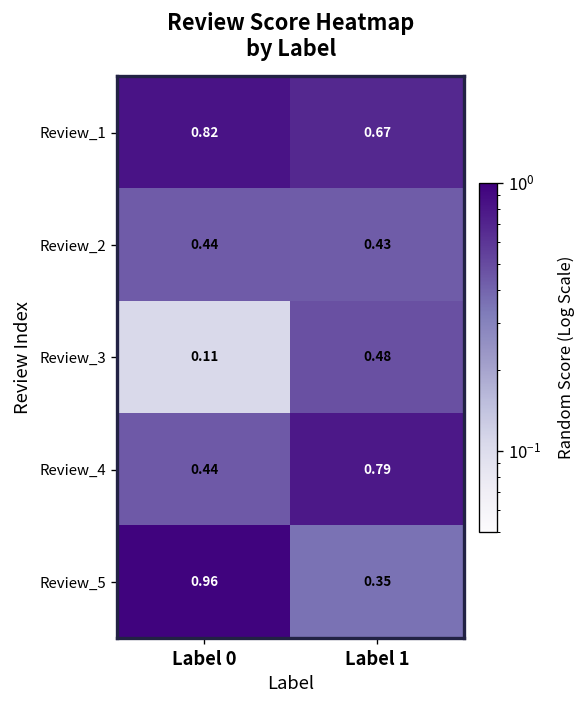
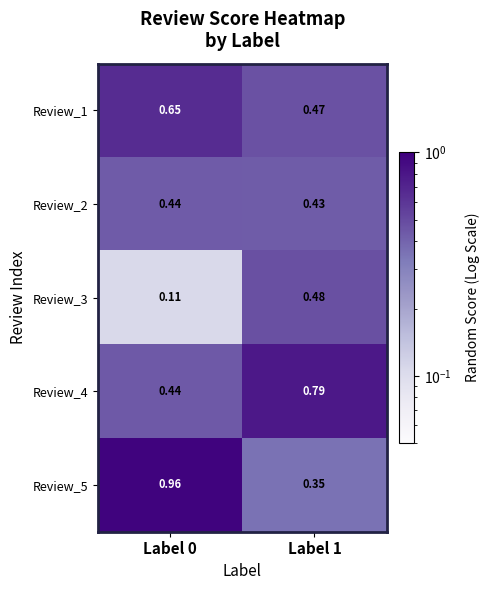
  {
    "Review_1": {
-     "Label 0": 0.82,
-     "Label 1": 0.67
+     "Label 0": 0.65,
+     "Label 1": 0.47
    },
    "Review_2": {
      "Label 0": 0.44,
      "Label 1": 0.43
    },
    "Review_3": {
      "Label 0": 0.11,
      "Label 1": 0.48
    },
    "Review_4": {
      "Label 0": 0.44,
      "Label 1": 0.79
    },
    "Review_5": {
      "Label 0": 0.96,
      "Label 1": 0.35
    }
  }
